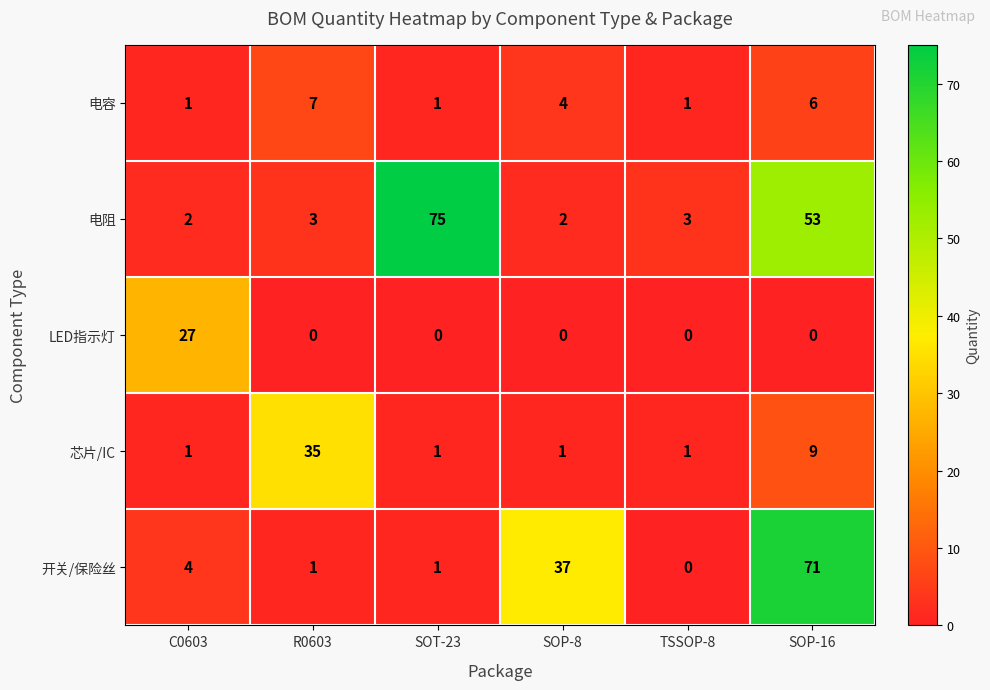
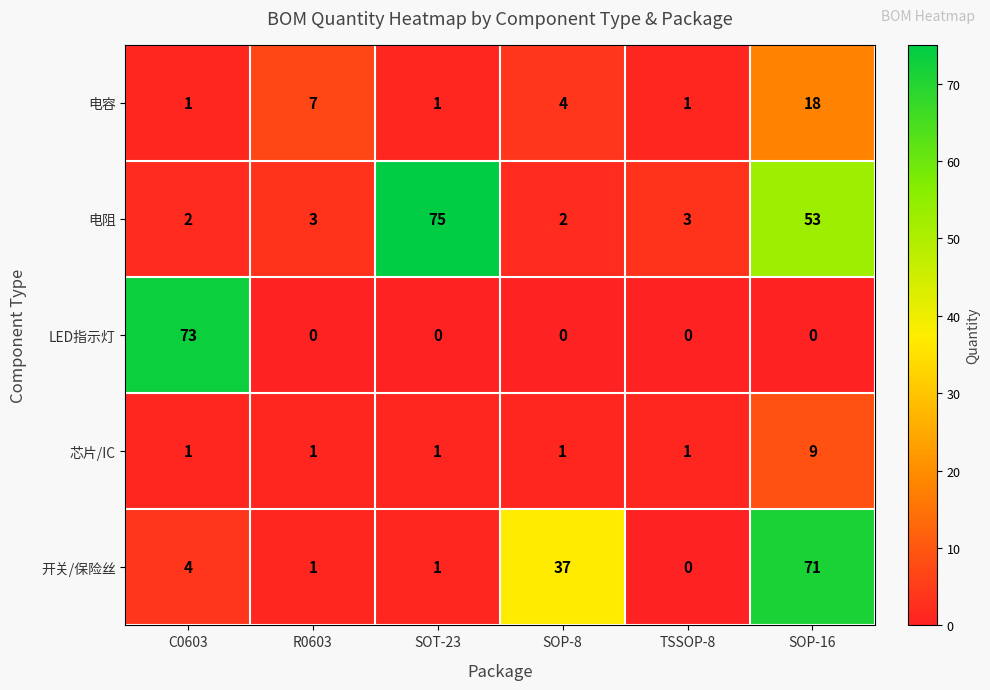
  {
    "电容": {
      "C0603": 1,
      "R0603": 7,
      "SOT-23": 1,
      "SOP-8": 4,
      "TSSOP-8": 1,
-     "SOP-16": 6
+     "SOP-16": 18
    },
    "电阻": {
      "C0603": 2,
      "R0603": 3,
      "SOT-23": 75,
      "SOP-8": 2,
      "TSSOP-8": 3,
      "SOP-16": 53
    },
    "LED指示灯": {
-     "C0603": 27,
+     "C0603": 73,
      "R0603": 0,
      "SOT-23": 0,
      "SOP-8": 0,
      "TSSOP-8": 0,
      "SOP-16": 0
    },
    "芯片/IC": {
      "C0603": 1,
-     "R0603": 35,
+     "R0603": 1,
      "SOT-23": 1,
      "SOP-8": 1,
      "TSSOP-8": 1,
      "SOP-16": 9
    },
    "开关/保险丝": {
      "C0603": 4,
      "R0603": 1,
      "SOT-23": 1,
      "SOP-8": 37,
      "TSSOP-8": 0,
      "SOP-16": 71
    }
  }
